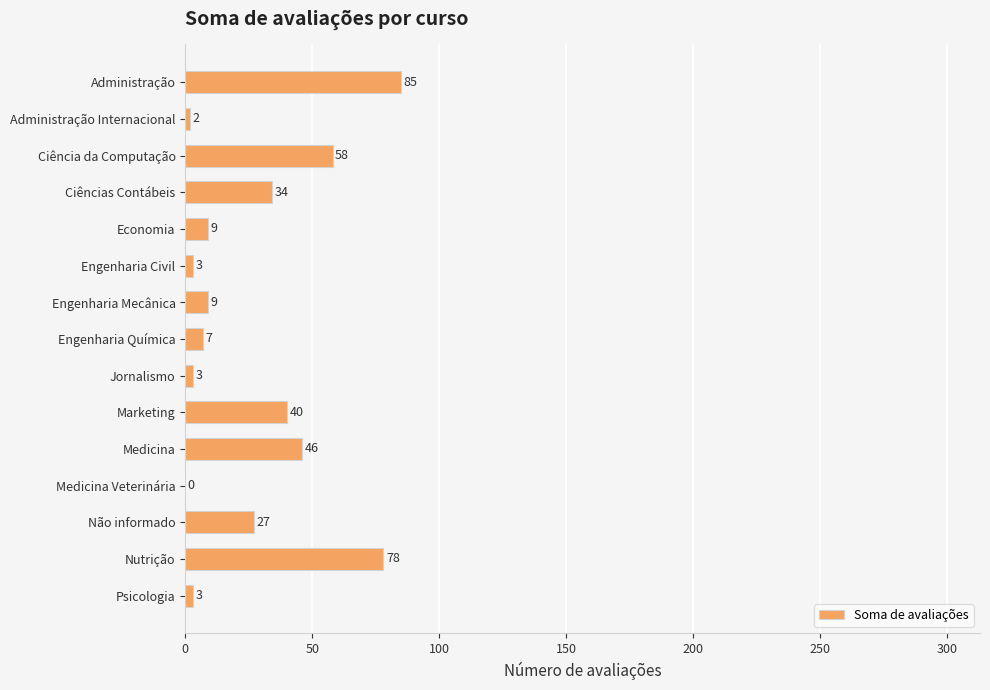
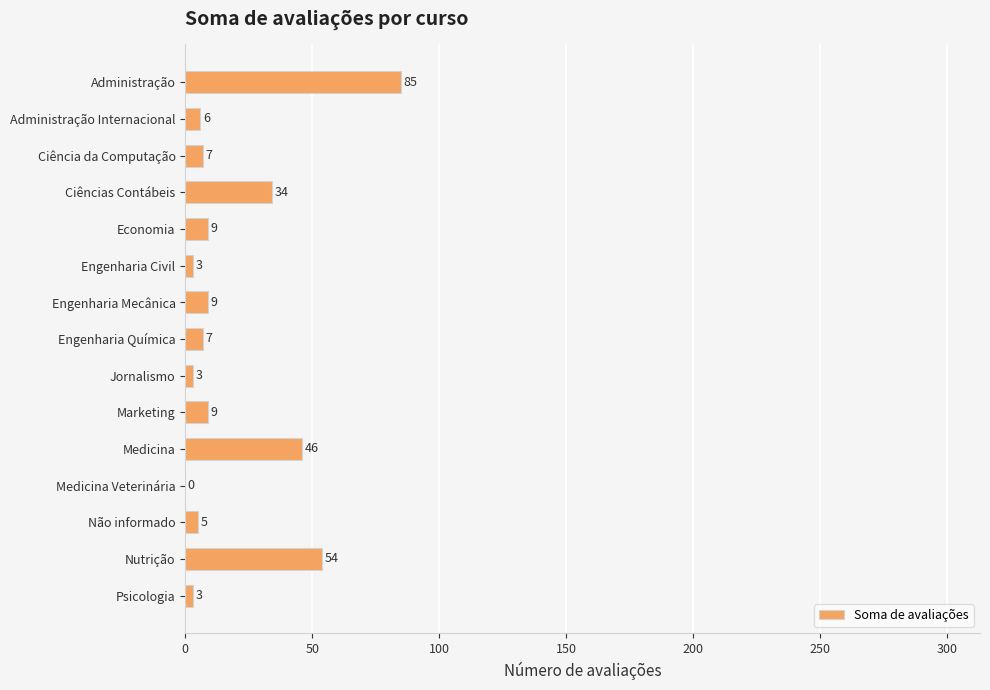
  {
    "Administração": 85,
-   "Administração Internacional": 2,
-   "Ciência da Computação": 58,
+   "Administração Internacional": 6,
+   "Ciência da Computação": 7,
    "Ciências Contábeis": 34,
    "Economia": 9,
    "Engenharia Civil": 3,
    "Engenharia Mecânica": 9,
    "Engenharia Química": 7,
    "Jornalismo": 3,
-   "Marketing": 40,
+   "Marketing": 9,
    "Medicina": 46,
    "Medicina Veterinária": 0,
-   "Não informado": 27,
-   "Nutrição": 78,
+   "Não informado": 5,
+   "Nutrição": 54,
    "Psicologia": 3
  }
